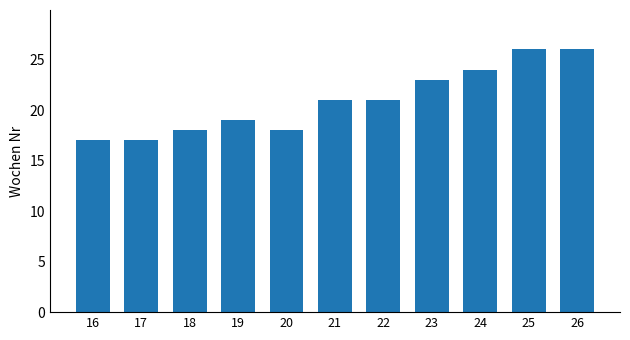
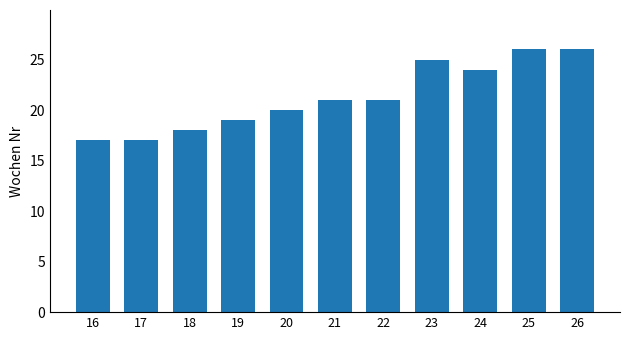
  {
    "16": 17,
    "17": 17,
    "18": 18,
    "19": 19,
-   "20": 18,
+   "20": 20,
    "21": 21,
    "22": 21,
-   "23": 23,
+   "23": 25,
    "24": 24,
    "25": 26,
    "26": 26
  }
